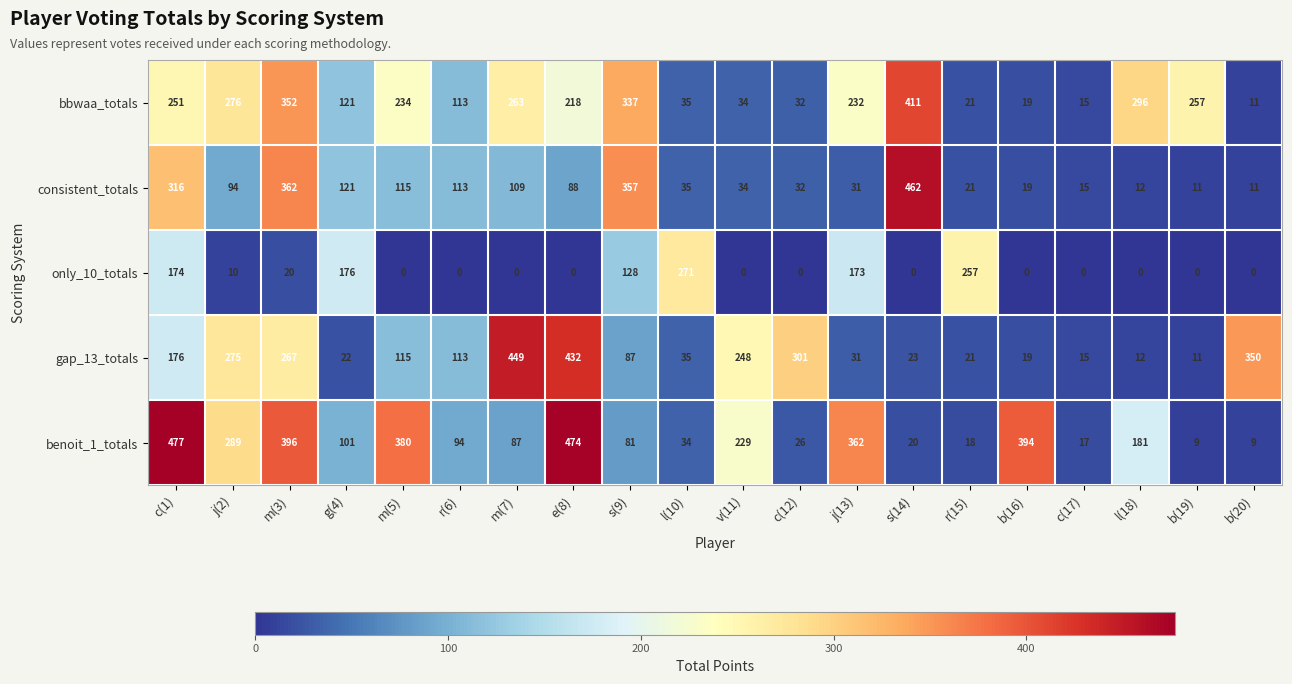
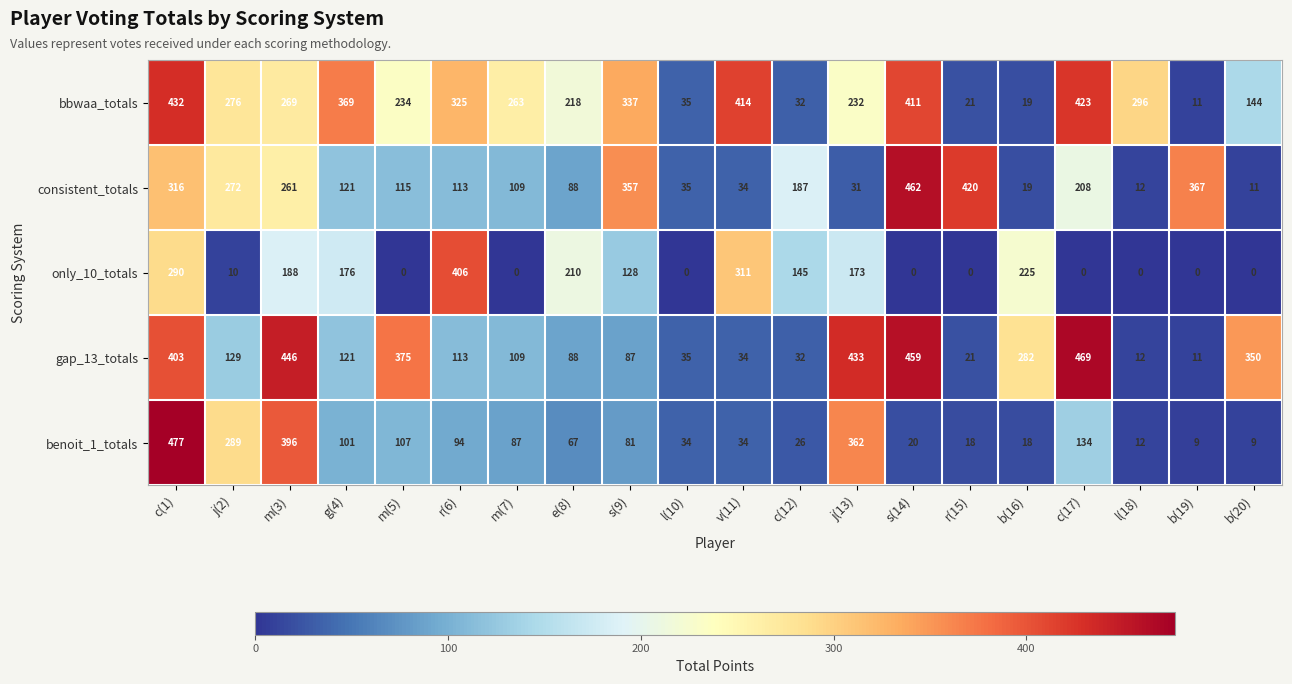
  {
    "bbwaa_totals": {
-     "c(1)": 251,
+     "c(1)": 432,
      "j(2)": 276,
-     "m(3)": 352,
-     "g(4)": 121,
+     "m(3)": 269,
+     "g(4)": 369,
      "m(5)": 234,
-     "r(6)": 113,
+     "r(6)": 325,
      "m(7)": 263,
      "e(8)": 218,
      "s(9)": 337,
      "l(10)": 35,
-     "v(11)": 34,
+     "v(11)": 414,
      "c(12)": 32,
      "j(13)": 232,
      "s(14)": 411,
      "r(15)": 21,
      "b(16)": 19,
-     "c(17)": 15,
+     "c(17)": 423,
      "l(18)": 296,
-     "b(19)": 257,
-     "b(20)": 11
+     "b(19)": 11,
+     "b(20)": 144
    },
    "consistent_totals": {
      "c(1)": 316,
-     "j(2)": 94,
-     "m(3)": 362,
+     "j(2)": 272,
+     "m(3)": 261,
      "g(4)": 121,
      "m(5)": 115,
      "r(6)": 113,
      "m(7)": 109,
      "e(8)": 88,
      "s(9)": 357,
      "l(10)": 35,
      "v(11)": 34,
-     "c(12)": 32,
+     "c(12)": 187,
      "j(13)": 31,
      "s(14)": 462,
-     "r(15)": 21,
+     "r(15)": 420,
      "b(16)": 19,
-     "c(17)": 15,
+     "c(17)": 208,
      "l(18)": 12,
-     "b(19)": 11,
+     "b(19)": 367,
      "b(20)": 11
    },
    "only_10_totals": {
-     "c(1)": 174,
+     "c(1)": 290,
      "j(2)": 10,
-     "m(3)": 20,
+     "m(3)": 188,
      "g(4)": 176,
      "m(5)": 0,
-     "r(6)": 0,
+     "r(6)": 406,
      "m(7)": 0,
-     "e(8)": 0,
+     "e(8)": 210,
      "s(9)": 128,
-     "l(10)": 271,
-     "v(11)": 0,
-     "c(12)": 0,
+     "l(10)": 0,
+     "v(11)": 311,
+     "c(12)": 145,
      "j(13)": 173,
      "s(14)": 0,
-     "r(15)": 257,
-     "b(16)": 0,
+     "r(15)": 0,
+     "b(16)": 225,
      "c(17)": 0,
      "l(18)": 0,
      "b(19)": 0,
      "b(20)": 0
    },
    "gap_13_totals": {
-     "c(1)": 176,
-     "j(2)": 275,
-     "m(3)": 267,
-     "g(4)": 22,
-     "m(5)": 115,
+     "c(1)": 403,
+     "j(2)": 129,
+     "m(3)": 446,
+     "g(4)": 121,
+     "m(5)": 375,
      "r(6)": 113,
-     "m(7)": 449,
-     "e(8)": 432,
+     "m(7)": 109,
+     "e(8)": 88,
      "s(9)": 87,
      "l(10)": 35,
-     "v(11)": 248,
-     "c(12)": 301,
-     "j(13)": 31,
-     "s(14)": 23,
+     "v(11)": 34,
+     "c(12)": 32,
+     "j(13)": 433,
+     "s(14)": 459,
      "r(15)": 21,
-     "b(16)": 19,
-     "c(17)": 15,
+     "b(16)": 282,
+     "c(17)": 469,
      "l(18)": 12,
      "b(19)": 11,
      "b(20)": 350
    },
    "benoit_1_totals": {
      "c(1)": 477,
      "j(2)": 289,
      "m(3)": 396,
      "g(4)": 101,
-     "m(5)": 380,
+     "m(5)": 107,
      "r(6)": 94,
      "m(7)": 87,
-     "e(8)": 474,
+     "e(8)": 67,
      "s(9)": 81,
      "l(10)": 34,
-     "v(11)": 229,
+     "v(11)": 34,
      "c(12)": 26,
      "j(13)": 362,
      "s(14)": 20,
      "r(15)": 18,
-     "b(16)": 394,
-     "c(17)": 17,
-     "l(18)": 181,
+     "b(16)": 18,
+     "c(17)": 134,
+     "l(18)": 12,
      "b(19)": 9,
      "b(20)": 9
    }
  }
